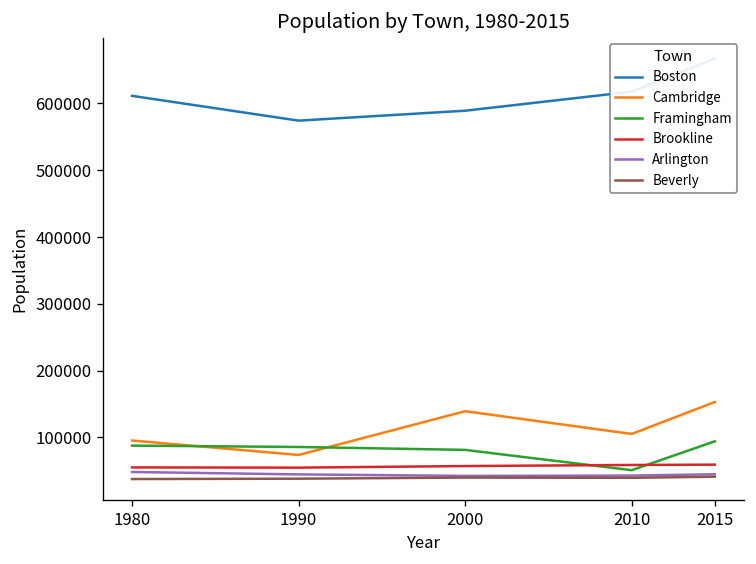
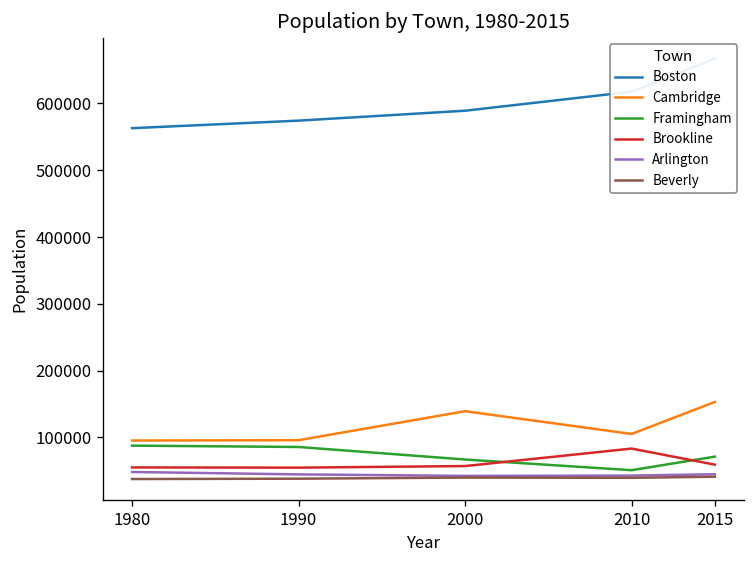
  {
    "Boston": {
-     "1980": 610000,
+     "1980": 560000,
      "1990": 570000,
      "2000": 590000
    },
    "Cambridge": {
      "1980": 100000,
-     "1990": 70000,
+     "1990": 100000,
      "2000": 140000,
      "2010": 110000,
      "2015": 150000
    },
    "Framingham": {
      "1980": 90000,
      "1990": 90000,
-     "2000": 80000,
+     "2000": 70000,
      "2010": 50000,
-     "2015": 90000
+     "2015": 70000
    },
    "Brookline": {
      "1980": 60000,
      "1990": 50000,
      "2000": 60000,
-     "2010": 60000,
+     "2010": 80000,
      "2015": 60000
    },
    "Arlington": {
      "1980": 50000,
      "1990": 40000
    },
    "Beverly": {
      "1980": 40000,
      "1990": 40000
    }
  }
